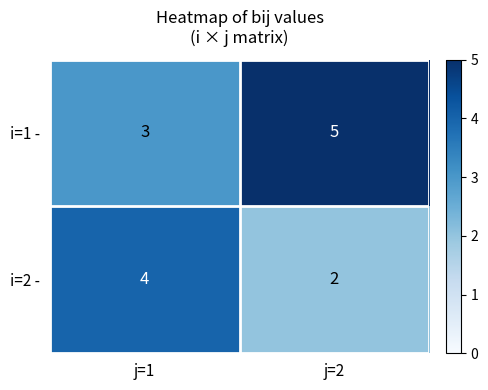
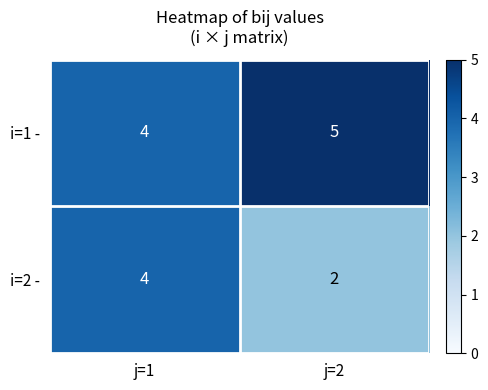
  {
    "i=1 -": {
-     "j=1": 3,
+     "j=1": 4,
      "j=2": 5
    },
    "i=2 -": {
      "j=1": 4,
      "j=2": 2
    }
  }
